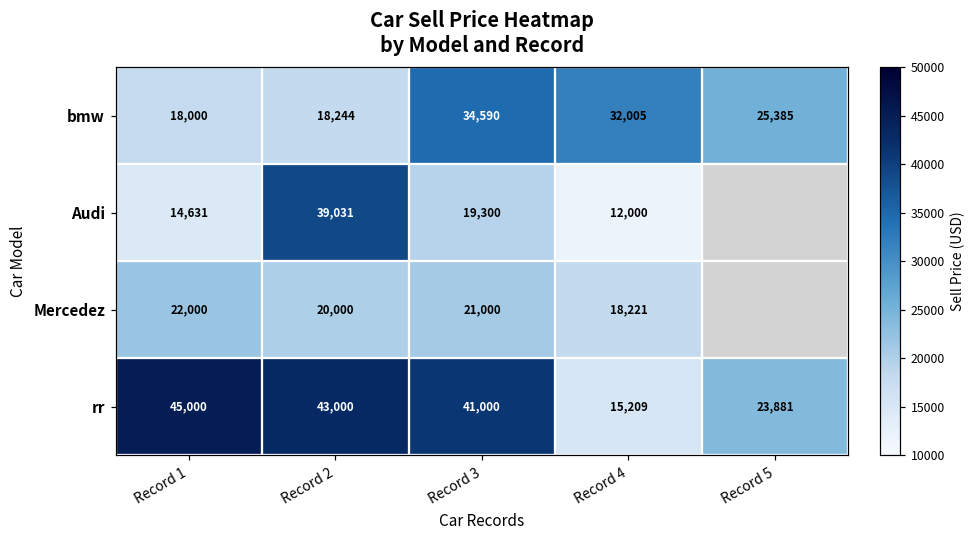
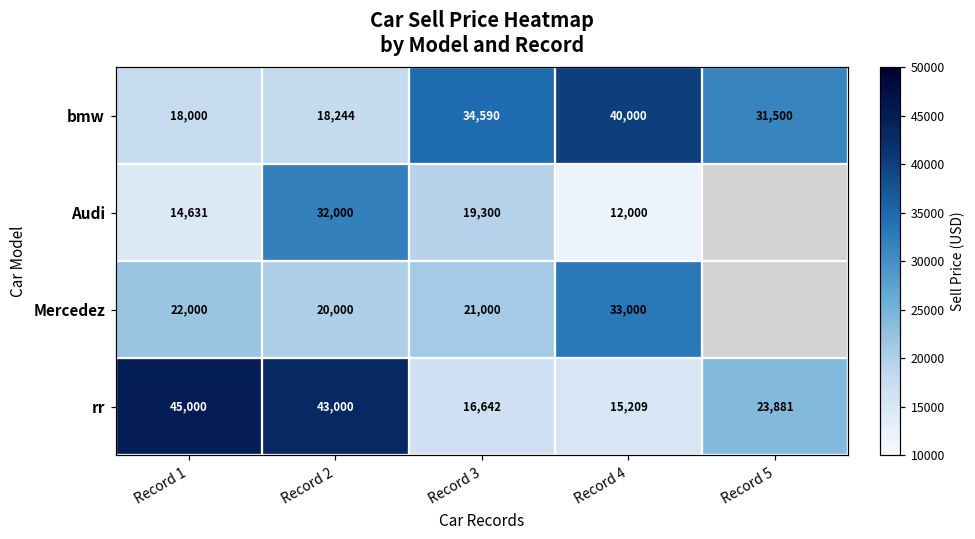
  {
    "bmw": {
      "Record 1": "18,000",
      "Record 2": "18,244",
      "Record 3": "34,590",
-     "Record 4": "32,005",
-     "Record 5": "25,385"
+     "Record 4": "40,000",
+     "Record 5": "31,500"
    },
    "Audi": {
      "Record 1": "14,631",
-     "Record 2": "39,031",
+     "Record 2": "32,000",
      "Record 3": "19,300",
      "Record 4": "12,000"
    },
    "Mercedez": {
      "Record 1": "22,000",
      "Record 2": "20,000",
      "Record 3": "21,000",
-     "Record 4": "18,221"
+     "Record 4": "33,000"
    },
    "rr": {
      "Record 1": "45,000",
      "Record 2": "43,000",
-     "Record 3": "41,000",
+     "Record 3": "16,642",
      "Record 4": "15,209",
      "Record 5": "23,881"
    }
  }
